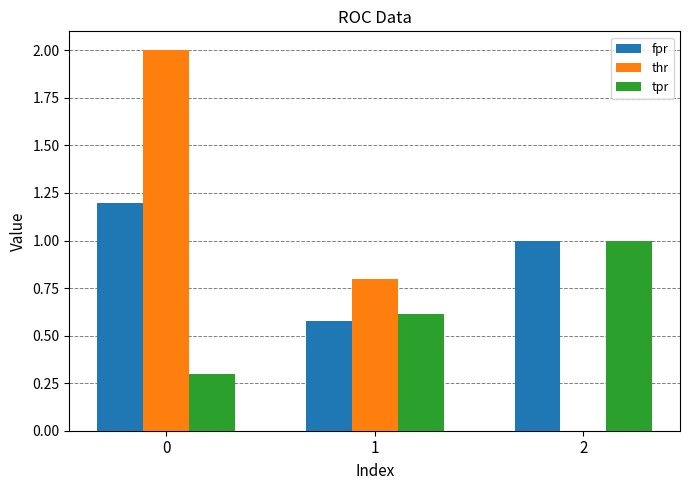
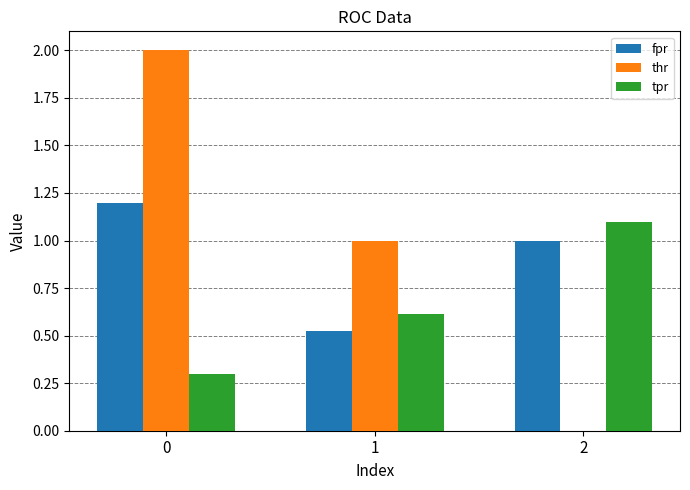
  {
    "fpr": {
      "0": 1.20,
-     "1": 0.58,
+     "1": 0.52,
      "2": 1.00
    },
    "thr": {
      "0": 2.0,
-     "1": 0.8,
+     "1": 1.0,
      "2": 0.0
    },
    "tpr": {
      "0": 0.3,
      "1": 0.62,
-     "2": 1.0
+     "2": 1.1
    }
  }
